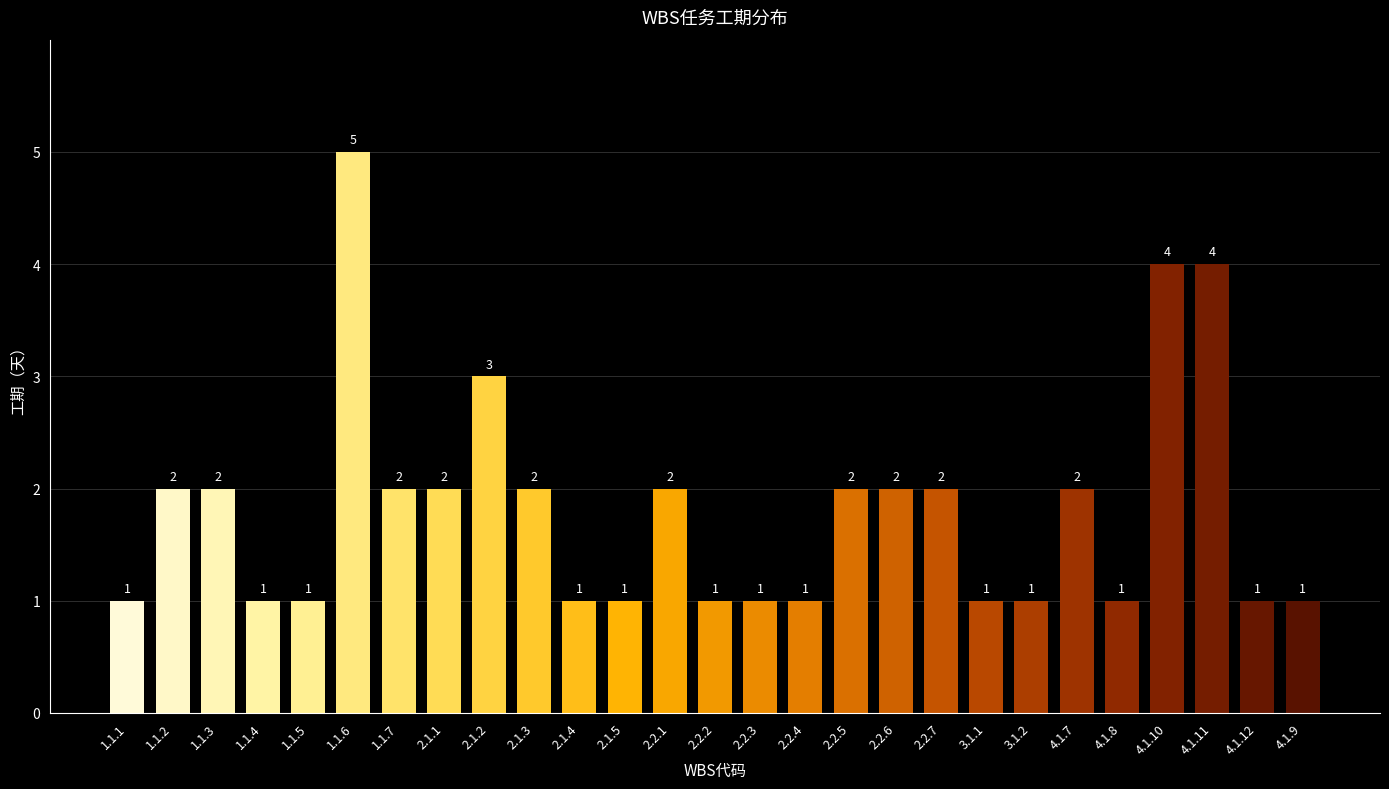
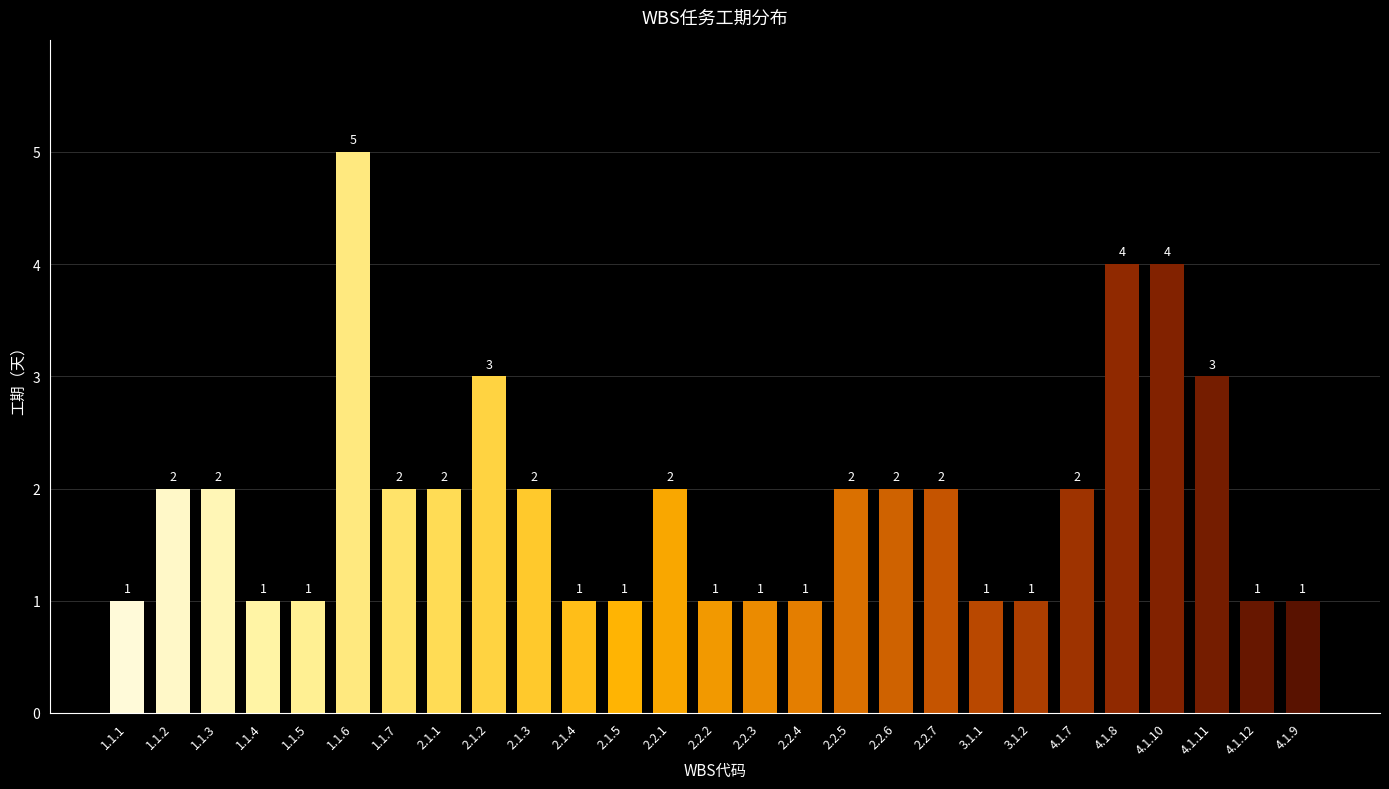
  {
    "1.1.1": 1,
    "1.1.2": 2,
    "1.1.3": 2,
    "1.1.4": 1,
    "1.1.5": 1,
    "1.1.6": 5,
    "1.1.7": 2,
    "2.1.1": 2,
    "2.1.2": 3,
    "2.1.3": 2,
    "2.1.4": 1,
    "2.1.5": 1,
    "2.2.1": 2,
    "2.2.2": 1,
    "2.2.3": 1,
    "2.2.4": 1,
    "2.2.5": 2,
    "2.2.6": 2,
    "2.2.7": 2,
    "3.1.1": 1,
    "3.1.2": 1,
    "4.1.7": 2,
-   "4.1.8": 1,
+   "4.1.8": 4,
    "4.1.10": 4,
-   "4.1.11": 4,
+   "4.1.11": 3,
    "4.1.12": 1,
    "4.1.9": 1
  }
